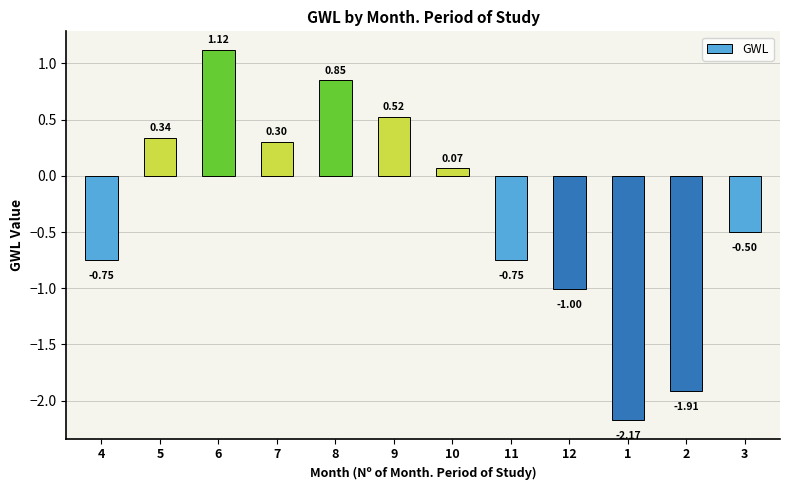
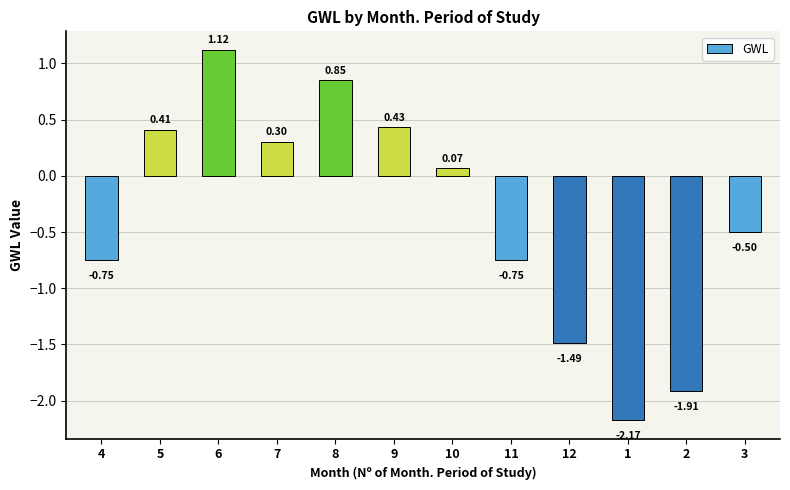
  {
    "4": -0.75,
-   "5": 0.34,
+   "5": 0.41,
    "6": 1.12,
    "7": 0.30,
    "8": 0.85,
-   "9": 0.52,
+   "9": 0.43,
    "10": 0.07,
    "11": -0.75,
-   "12": -1.00,
+   "12": -1.49,
    "1": -2.17,
    "2": -1.91,
    "3": -0.50
  }
